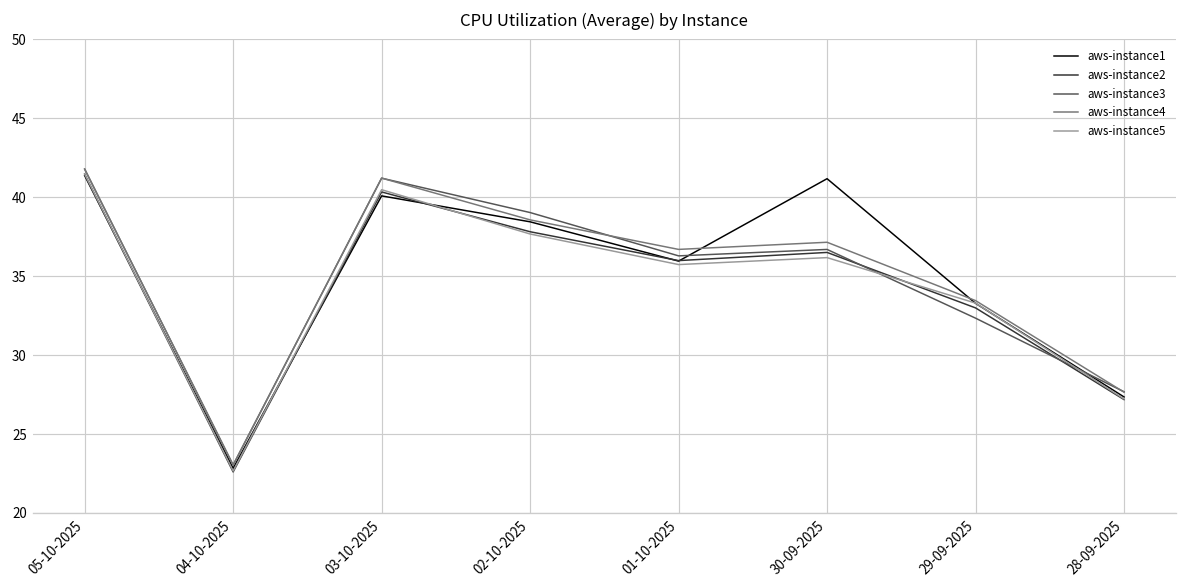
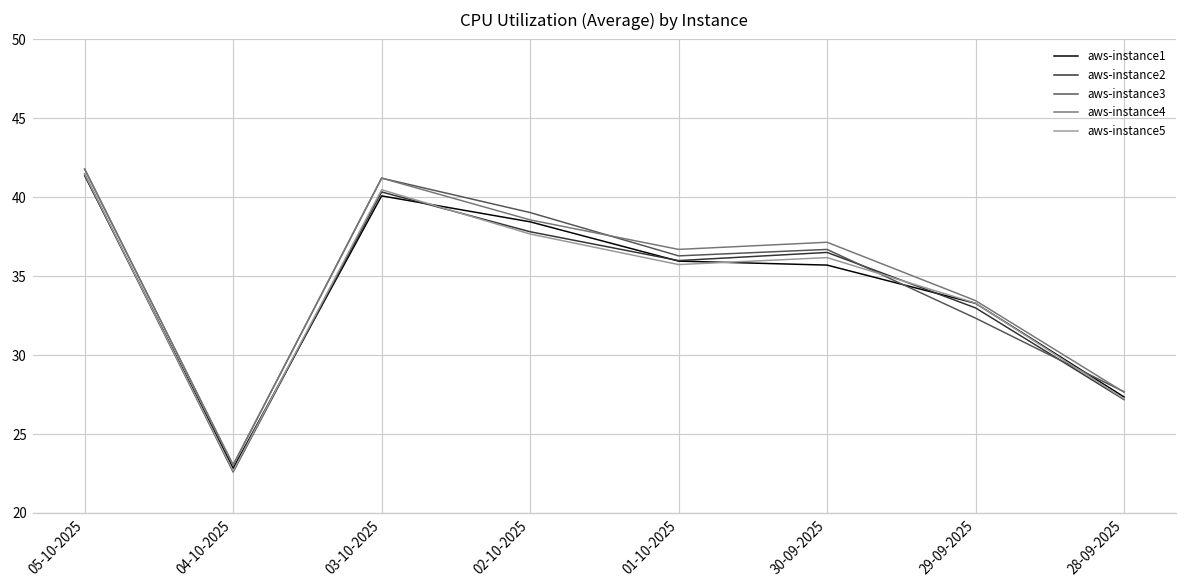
  {
    "aws-instance1": {
      "03-10-2025": 40.1,
-     "30-09-2025": 41.2
+     "30-09-2025": 35.7
    }
  }
